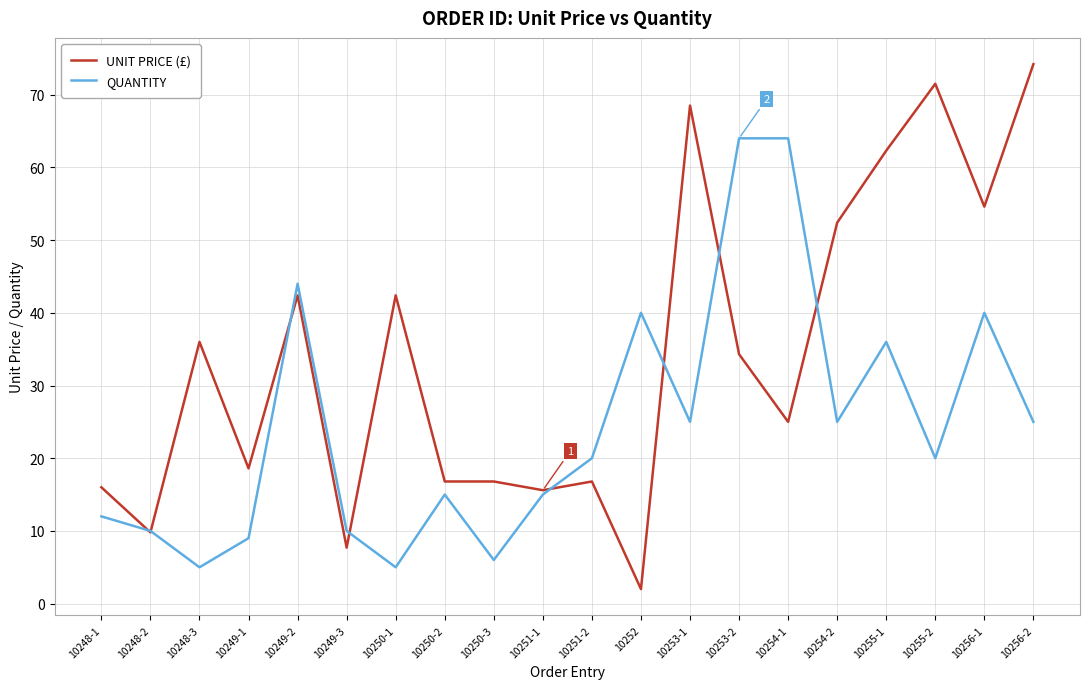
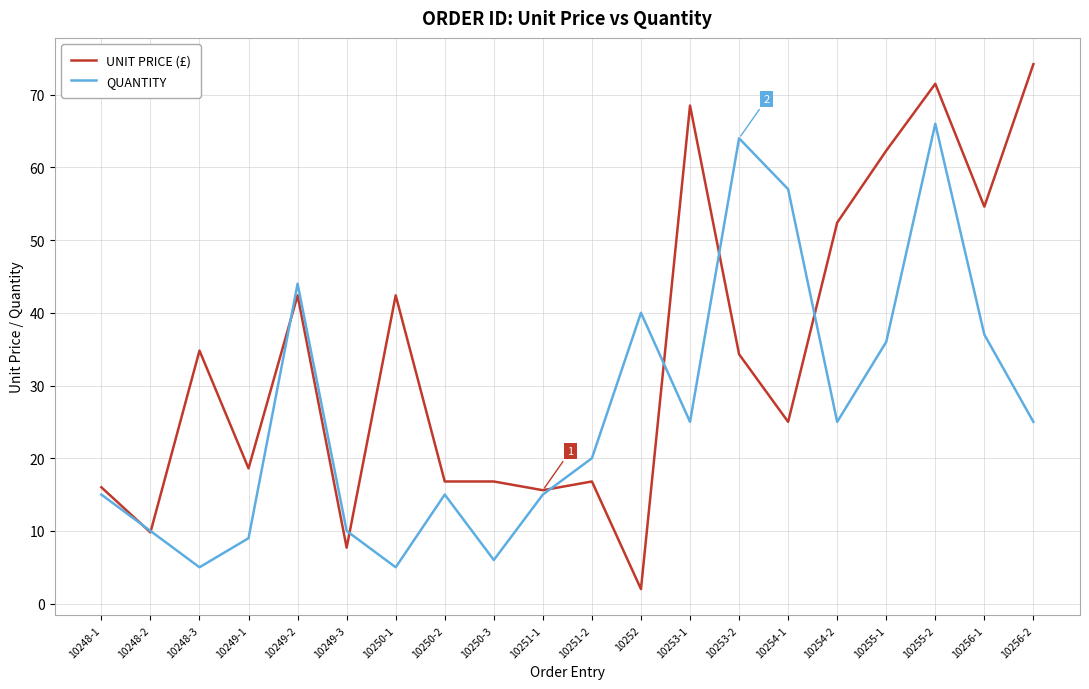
  {
    "UNIT PRICE (£)": {
      "10248-1": 16,
-     "10248-3": 36,
+     "10248-3": 35,
      "10249-1": 19,
      "10249-2": 42,
      "10249-3": 8,
      "10250-1": 42,
      "10250-2": 17,
      "10250-3": 17,
      "10251-1": 16,
      "10251-2": 17,
      "10252": 2,
      "10253-1": 69,
      "10253-2": 34,
      "10254-1": 25,
      "10254-2": 52,
      "10255-1": 62,
      "10255-2": 72,
      "10256-1": 55,
      "10256-2": 74
    },
    "QUANTITY": {
-     "10248-1": 12,
+     "10248-1": 15,
      "10248-3": 5,
      "10249-1": 9,
      "10249-2": 44,
      "10249-3": 10,
      "10250-1": 5,
      "10250-2": 15,
      "10250-3": 6,
      "10251-1": 15,
      "10251-2": 20,
      "10252": 40,
      "10253-1": 25,
      "10253-2": 64,
-     "10254-1": 64,
+     "10254-1": 57,
      "10254-2": 25,
      "10255-1": 36,
-     "10255-2": 20,
-     "10256-1": 40,
+     "10255-2": 66,
+     "10256-1": 37,
      "10256-2": 25
    }
  }
